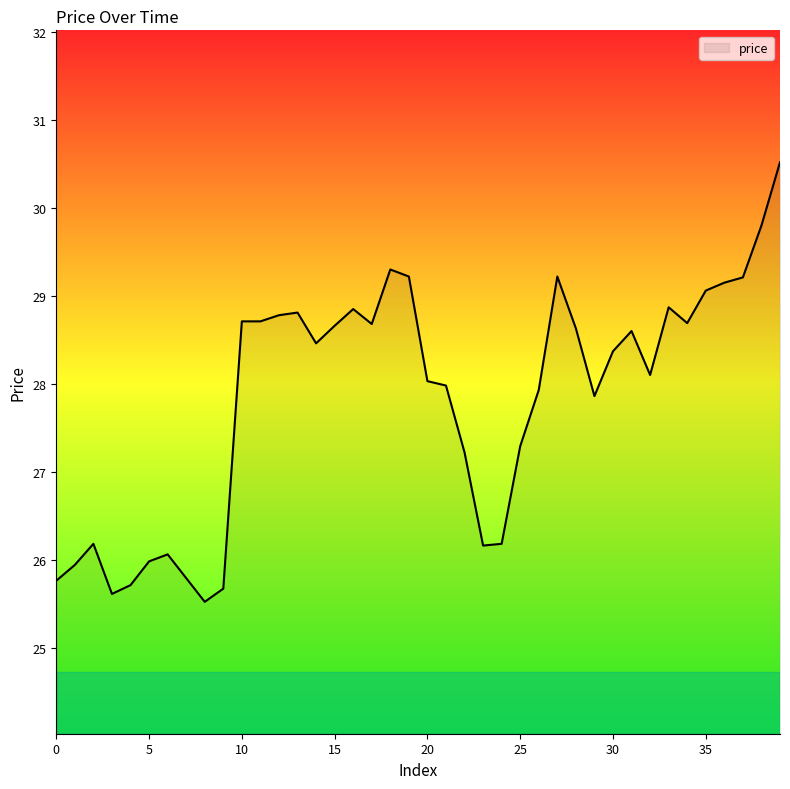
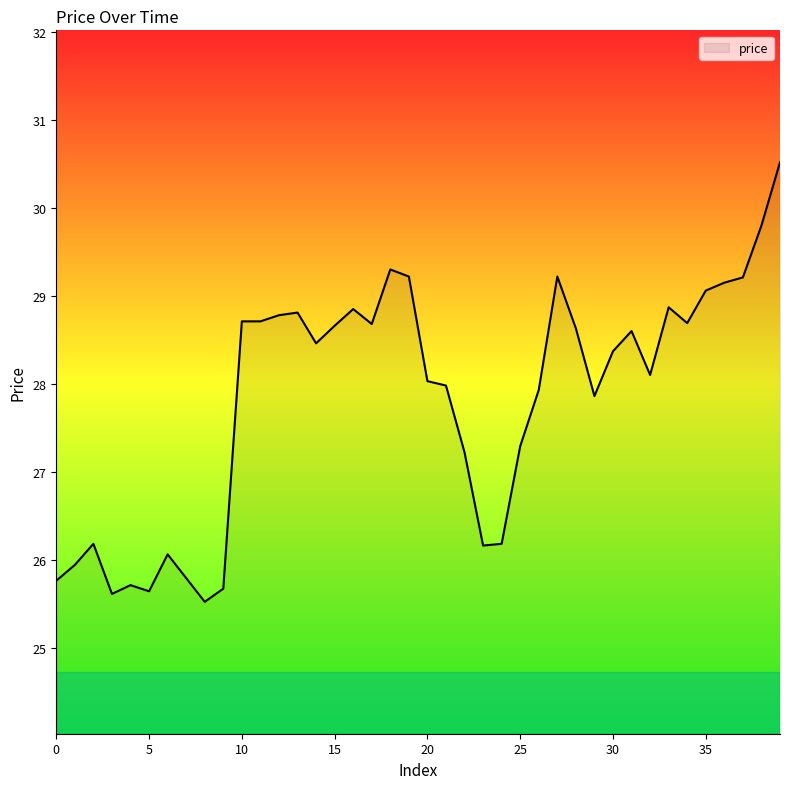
  {
    "0": 25.8,
-   "5": 26.0,
+   "5": 25.6,
    "10": 28.7,
    "15": 28.7,
    "20": 28.0,
    "25": 27.3,
    "30": 28.4,
    "35": 29.1
  }
